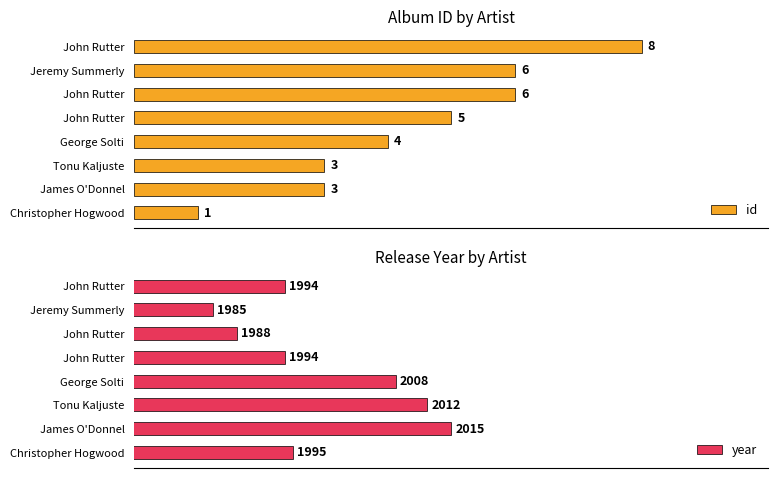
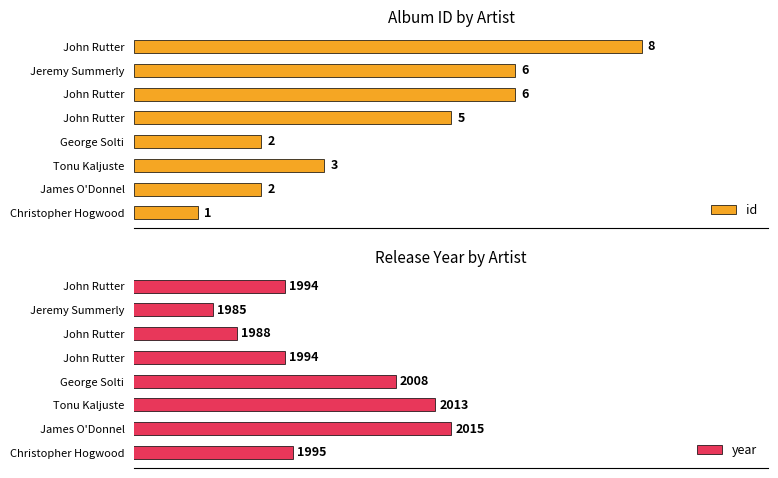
  {
    "Album ID by Artist": {
      "Jeremy Summerly": 6,
-     "George Solti": 4,
+     "George Solti": 2,
      "Tonu Kaljuste": 3,
-     "James O'Donnel": 3,
+     "James O'Donnel": 2,
      "Christopher Hogwood": 1
    },
    "Release Year by Artist": {
      "Jeremy Summerly": 1985,
      "George Solti": 2008,
-     "Tonu Kaljuste": 2012,
+     "Tonu Kaljuste": 2013,
      "James O'Donnel": 2015,
      "Christopher Hogwood": 1995
    }
  }
